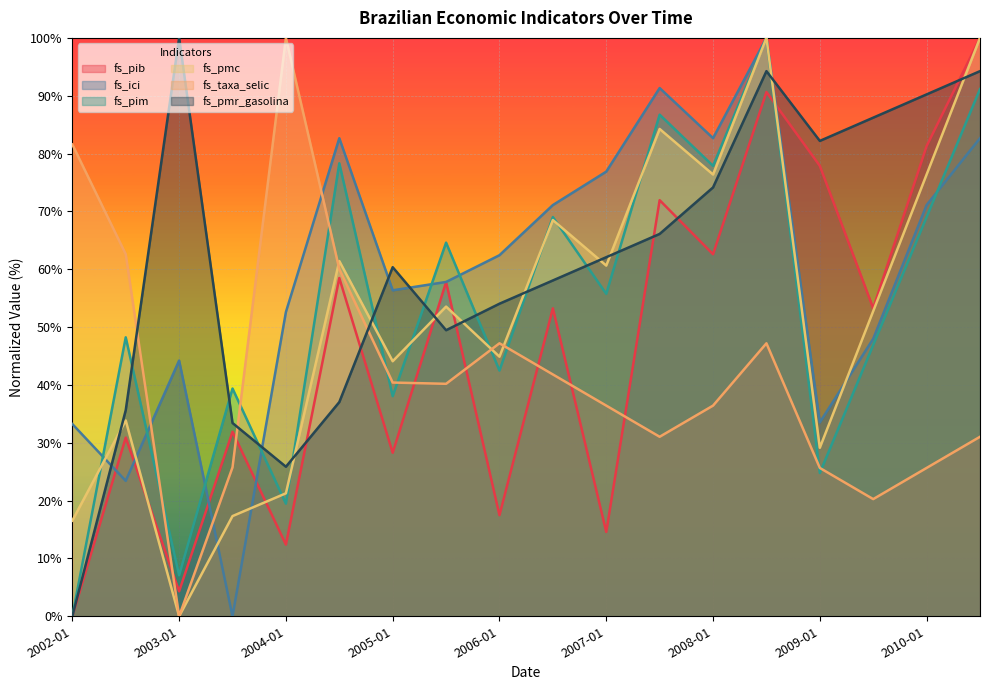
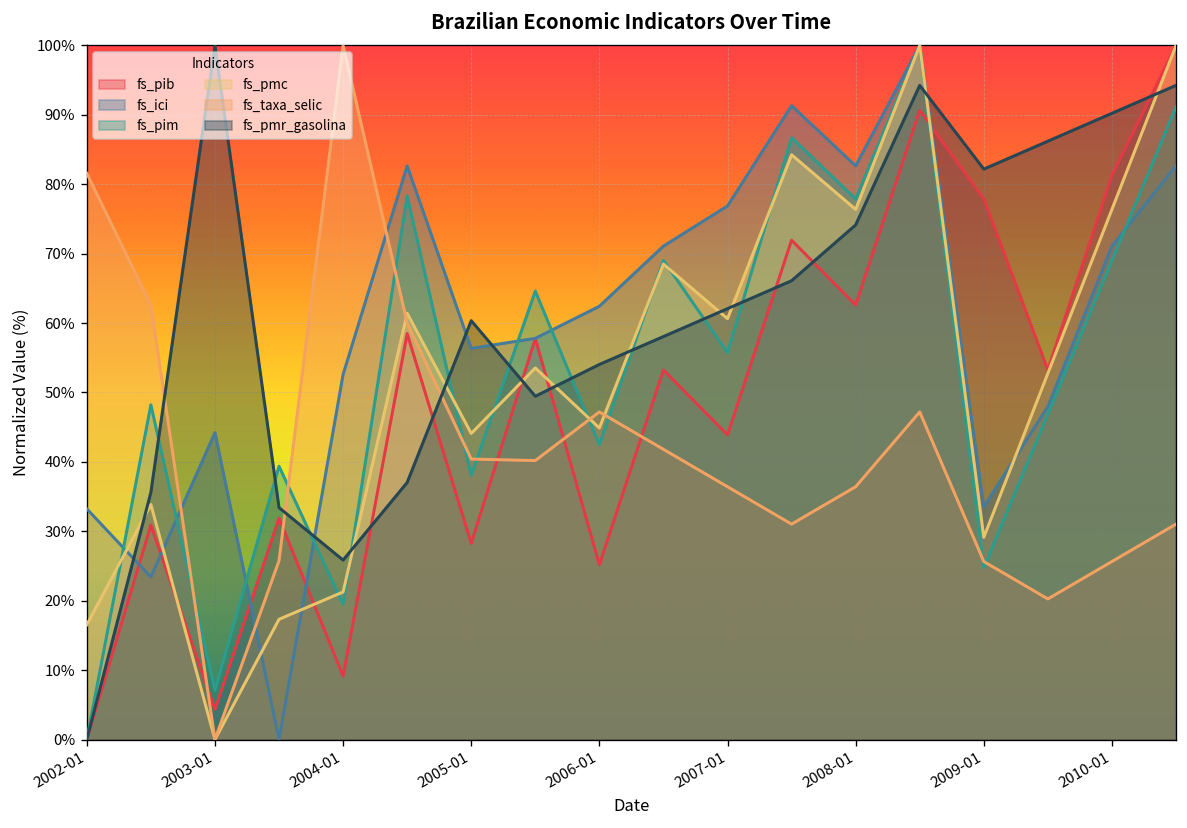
  {
    "fs_pib": {
      "2003-01": "4%",
-     "2004-01": "12%",
+     "2004-01": "9%",
      "2005-01": "28%",
-     "2006-01": "17%",
-     "2007-01": "15%",
+     "2006-01": "25%",
+     "2007-01": "44%",
      "2008-01": "63%",
      "2009-01": "78%",
      "2010-01": "81%"
    }
  }
